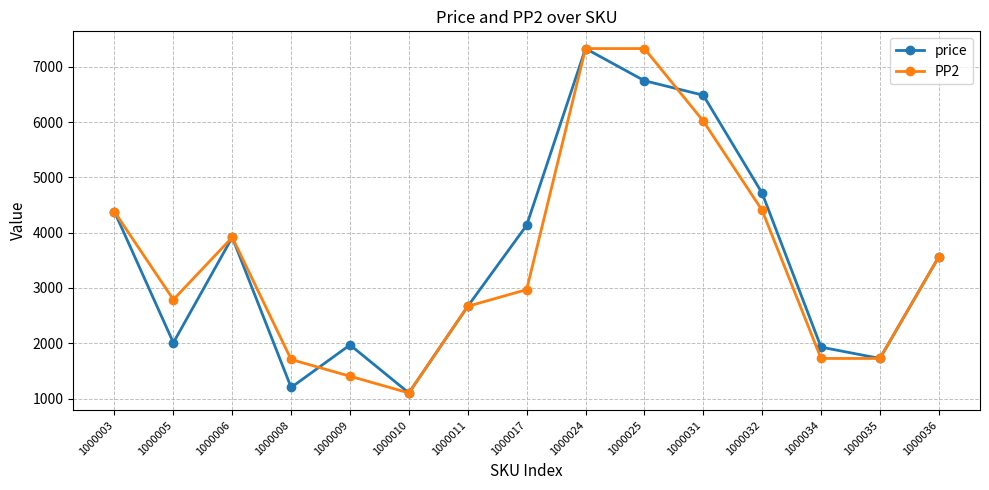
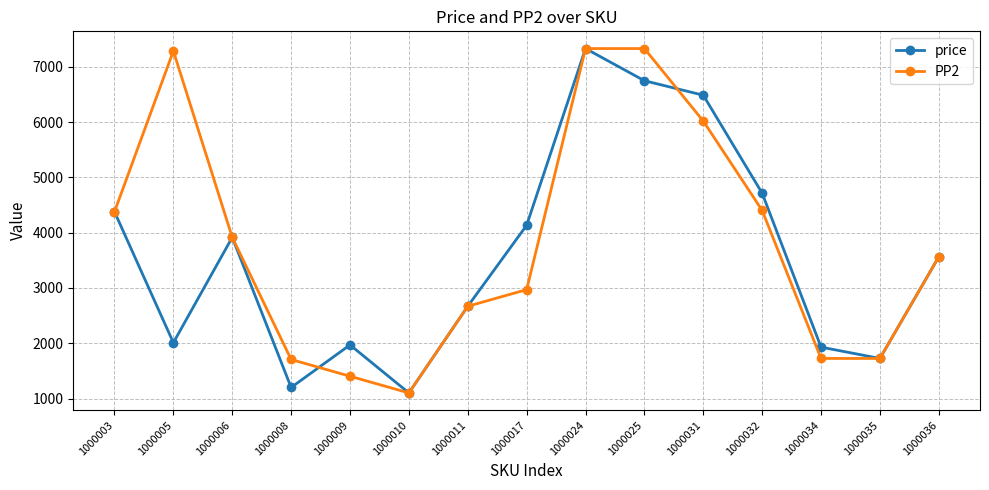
  {
    "price": {
      "1000005": 2000,
      "1000008": 1200,
      "1000009": 2000,
      "1000017": 4100,
      "1000025": 6800,
      "1000031": 6500,
      "1000032": 4700,
      "1000034": 1900
    },
    "PP2": {
-     "1000005": 2800,
+     "1000005": 7300,
      "1000008": 1700,
      "1000009": 1400,
      "1000017": 3000,
      "1000025": 7300,
      "1000031": 6000,
      "1000032": 4400,
      "1000034": 1700
    }
  }
